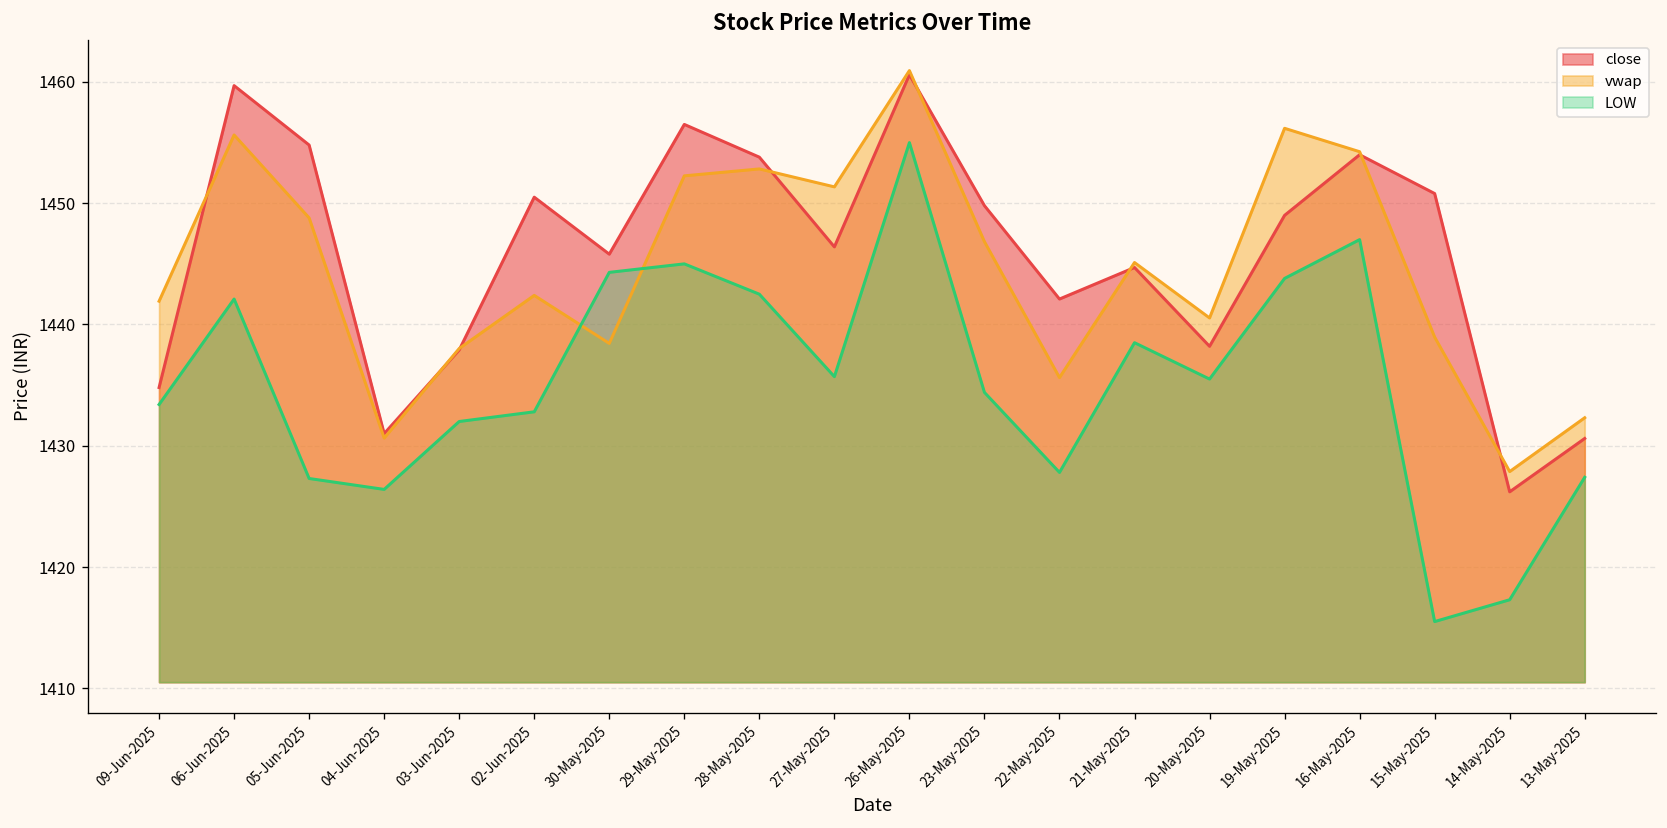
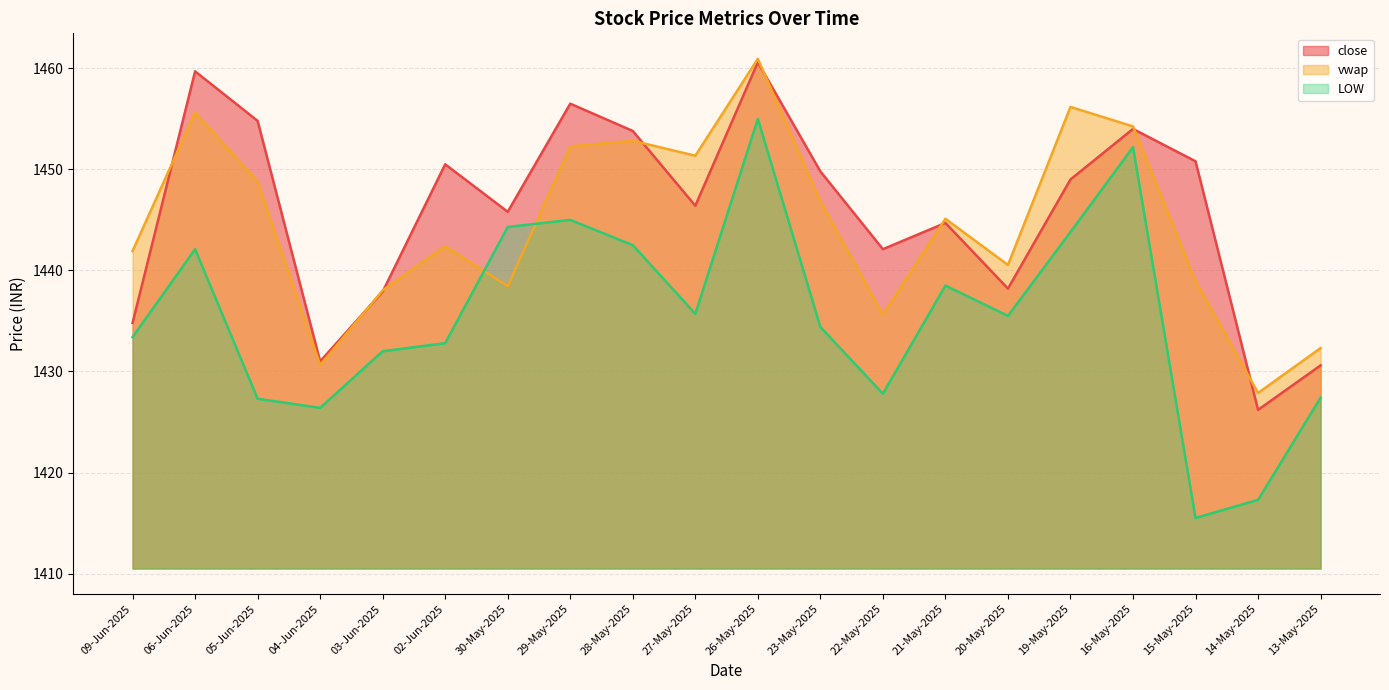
  {
    "close": {
      "09-Jun-2025": 1434.8,
      "06-Jun-2025": 1459.7,
      "05-Jun-2025": 1454.8,
      "04-Jun-2025": 1431.0,
      "02-Jun-2025": 1450.5,
      "30-May-2025": 1445.8,
      "29-May-2025": 1456.5,
      "28-May-2025": 1453.8,
      "27-May-2025": 1446.4,
      "26-May-2025": 1460.6,
      "23-May-2025": 1449.8,
      "22-May-2025": 1442.1,
      "21-May-2025": 1444.7,
      "20-May-2025": 1438.2,
      "19-May-2025": 1449.0,
      "15-May-2025": 1450.8,
      "14-May-2025": 1426.2,
      "13-May-2025": 1430.6
    },
    "vwap": {
      "09-Jun-2025": 1441.9,
      "06-Jun-2025": 1455.6,
      "05-Jun-2025": 1448.8,
      "04-Jun-2025": 1430.6,
      "02-Jun-2025": 1442.4,
      "30-May-2025": 1438.4,
      "29-May-2025": 1452.3,
      "28-May-2025": 1452.8,
      "27-May-2025": 1451.4,
      "26-May-2025": 1460.9,
      "23-May-2025": 1446.8,
      "22-May-2025": 1435.6,
      "21-May-2025": 1445.1,
      "20-May-2025": 1440.5,
      "19-May-2025": 1456.2,
      "15-May-2025": 1439.0,
      "14-May-2025": 1427.9,
      "13-May-2025": 1432.3
    },
    "LOW": {
      "09-Jun-2025": 1433.4,
      "06-Jun-2025": 1442.1,
      "05-Jun-2025": 1427.3,
      "04-Jun-2025": 1426.4,
      "03-Jun-2025": 1432.0,
      "02-Jun-2025": 1432.8,
      "30-May-2025": 1444.3,
      "29-May-2025": 1445.0,
      "28-May-2025": 1442.5,
      "27-May-2025": 1435.7,
      "26-May-2025": 1455.0,
      "23-May-2025": 1434.4,
      "22-May-2025": 1427.8,
      "21-May-2025": 1438.5,
      "20-May-2025": 1435.5,
      "19-May-2025": 1443.8,
-     "16-May-2025": 1447.0,
+     "16-May-2025": 1452.2,
      "15-May-2025": 1415.5,
      "14-May-2025": 1417.3,
      "13-May-2025": 1427.4
    }
  }
